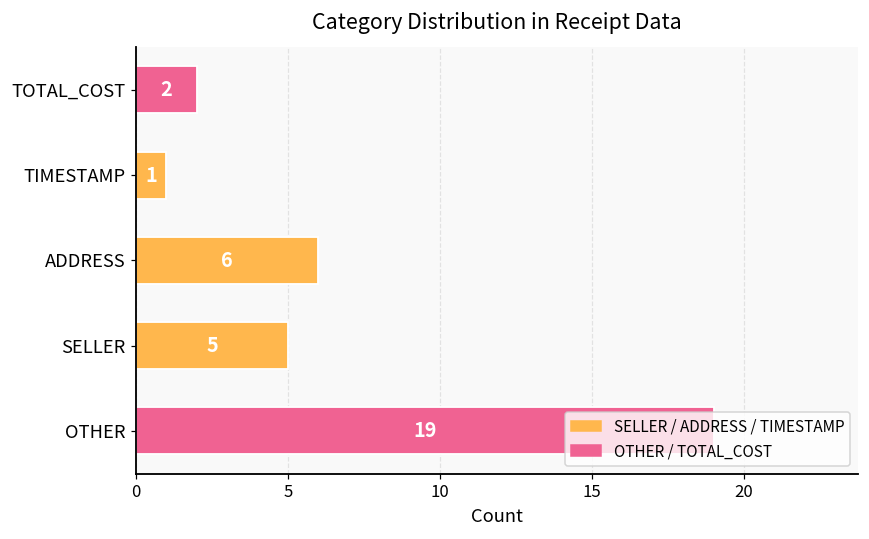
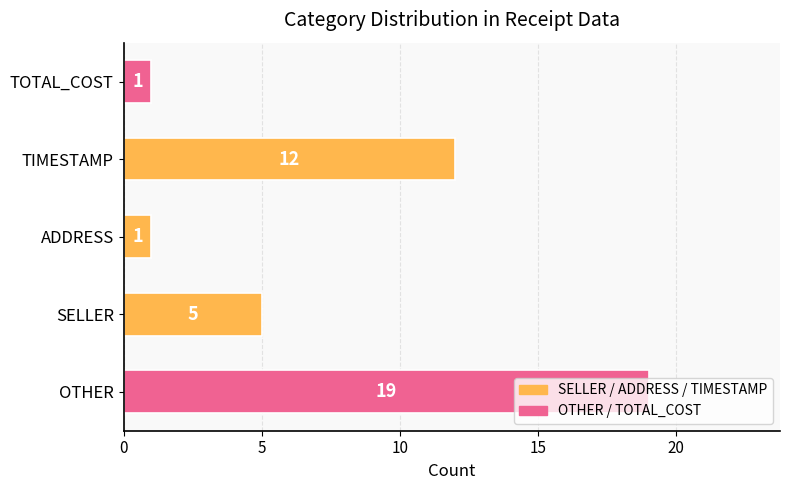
  {
-   "TOTAL_COST": 2,
-   "TIMESTAMP": 1,
-   "ADDRESS": 6,
+   "TOTAL_COST": 1,
+   "TIMESTAMP": 12,
+   "ADDRESS": 1,
    "SELLER": 5
  }
